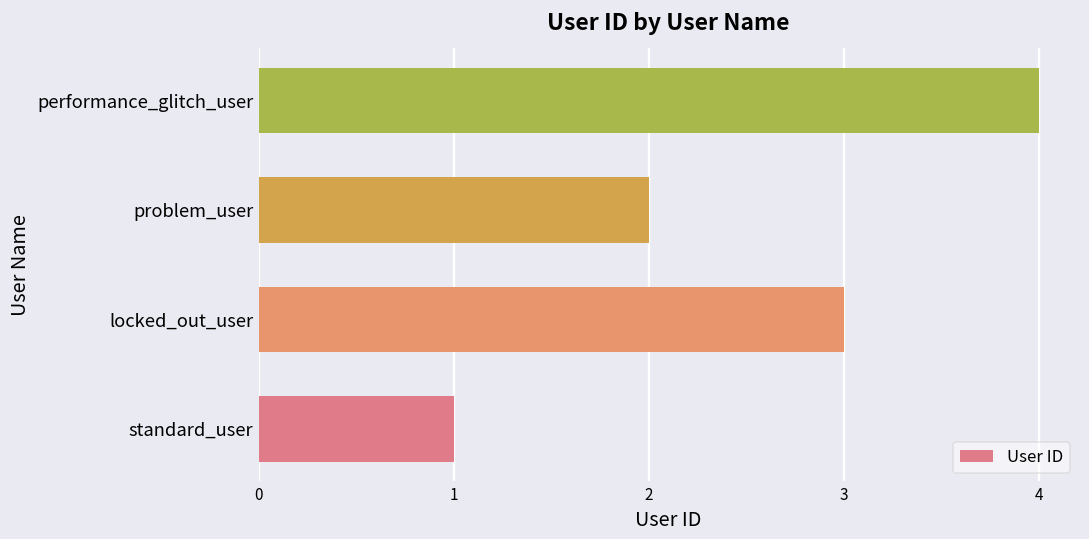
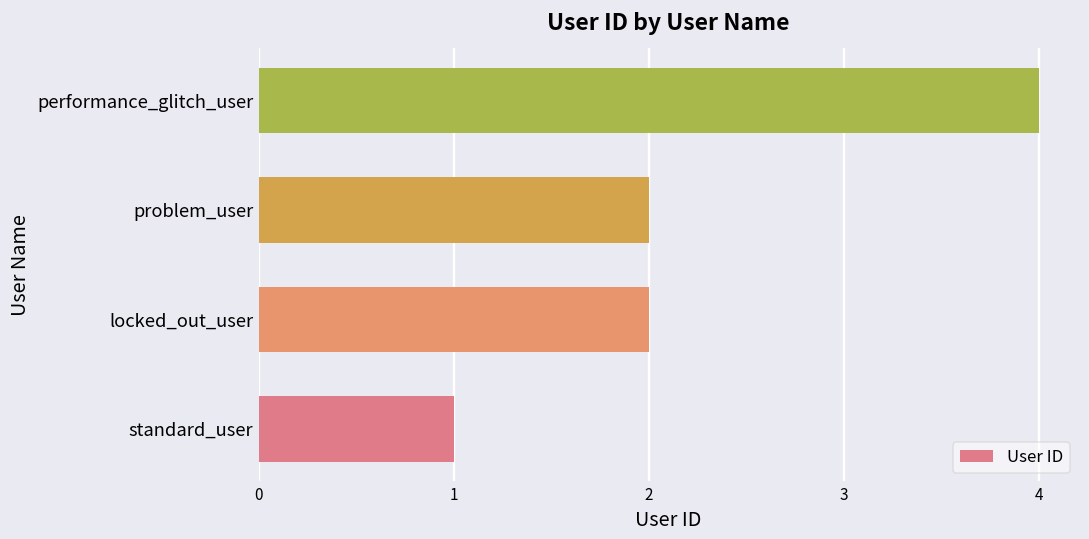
  {
    "performance_glitch_user": 4,
    "problem_user": 2,
-   "locked_out_user": 3,
+   "locked_out_user": 2,
    "standard_user": 1
  }
